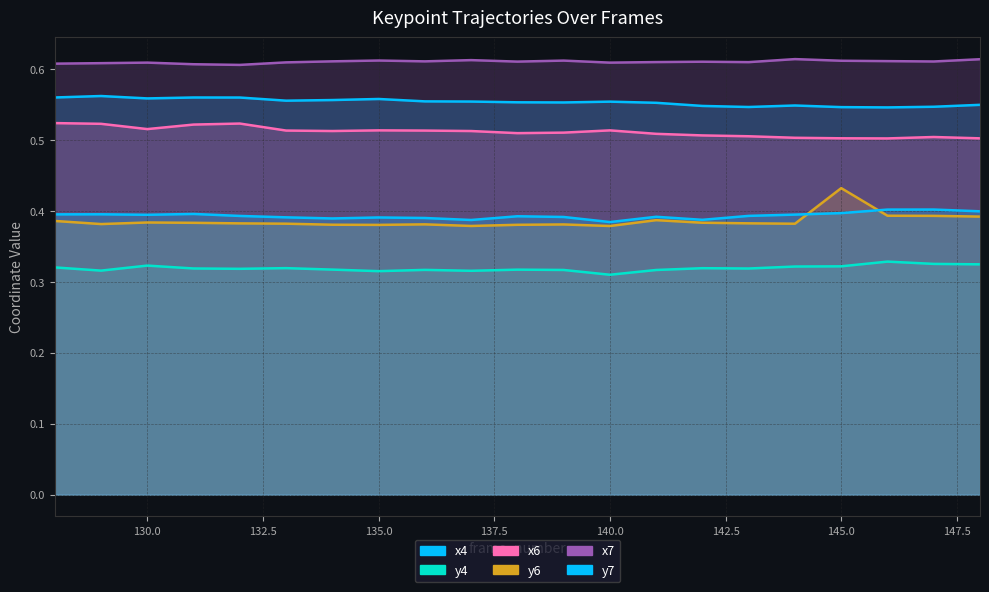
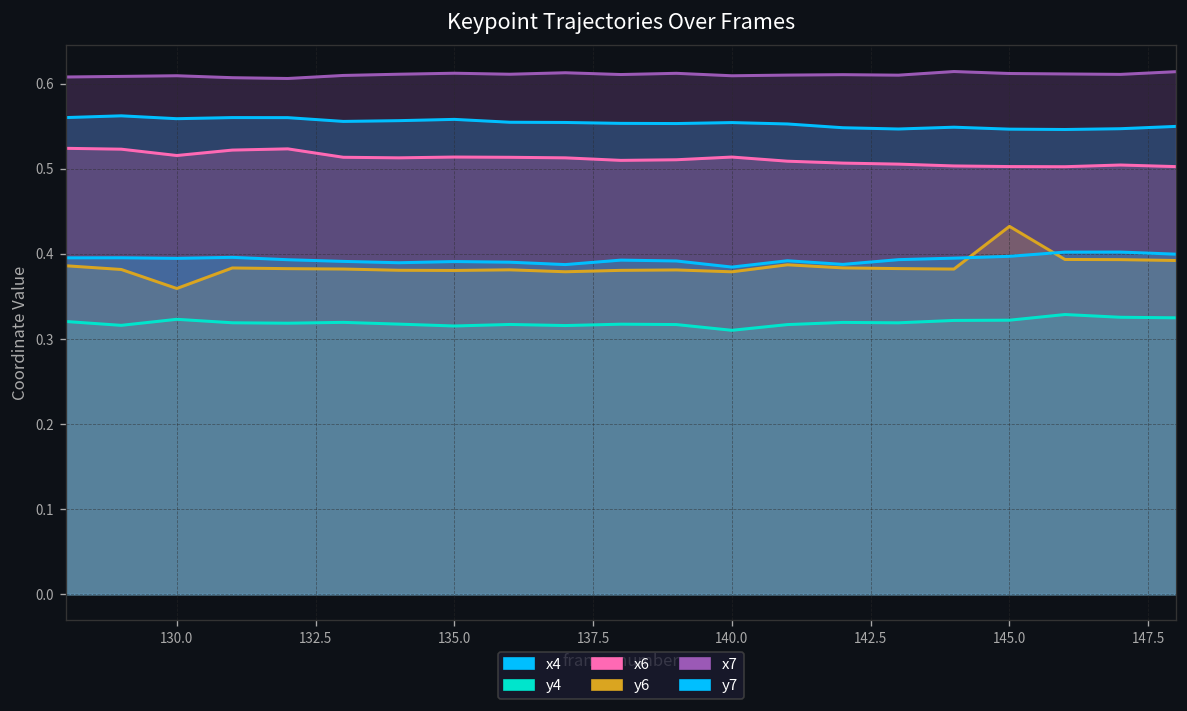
  {
    "y6": {
-     "130.0": 0.38,
+     "130.0": 0.36,
      "135.0": 0.38,
      "140.0": 0.38,
      "145.0": 0.43
    }
  }
